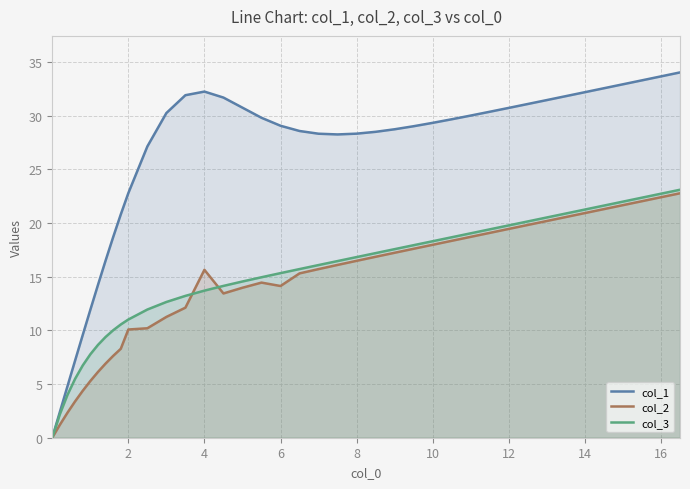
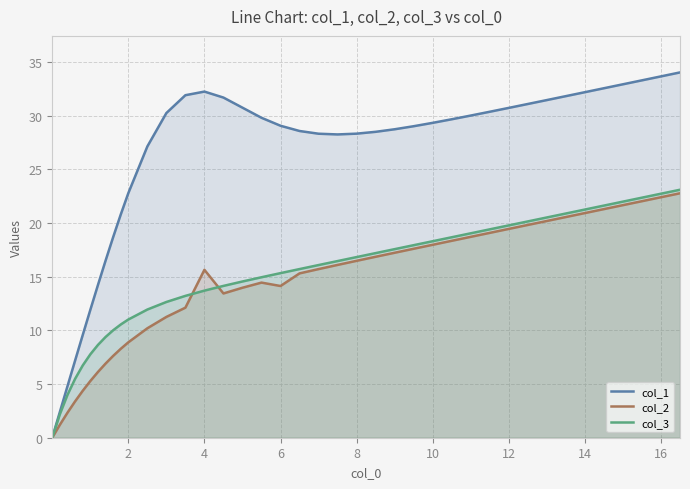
  {
    "col_2": {
-     "2": 10.1,
+     "2": 8.9,
      "4": 15.6,
      "6": 14.1,
      "8": 16.5,
      "10": 18.0,
      "12": 19.5,
      "14": 20.9,
      "16": 22.4
    }
  }
